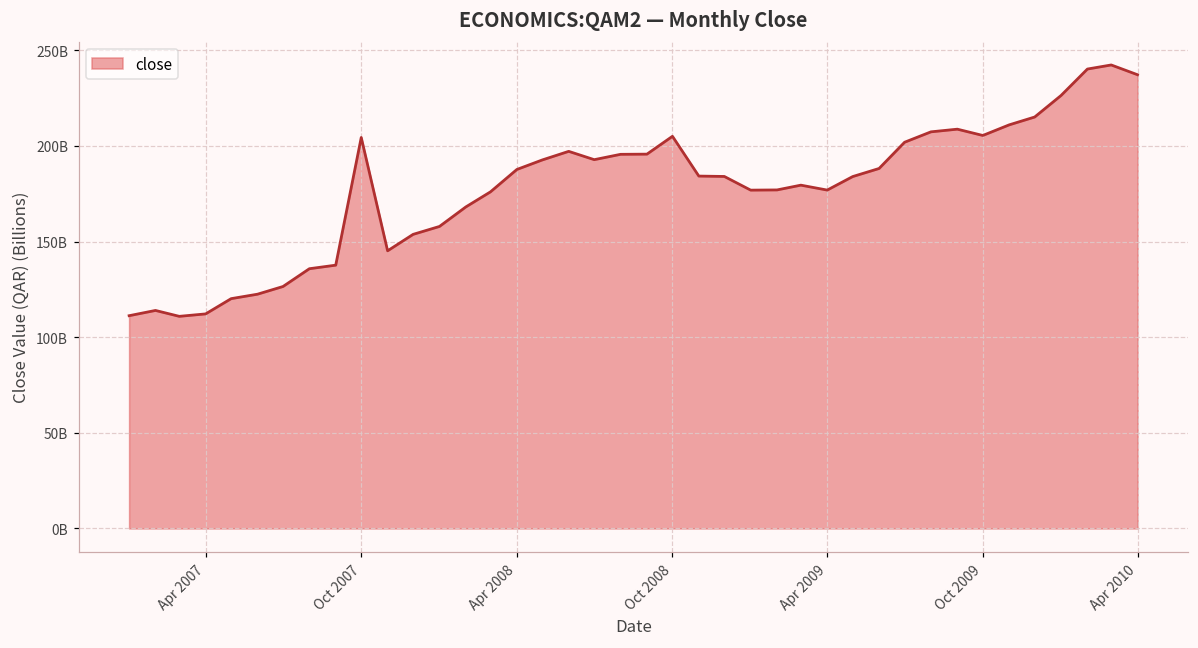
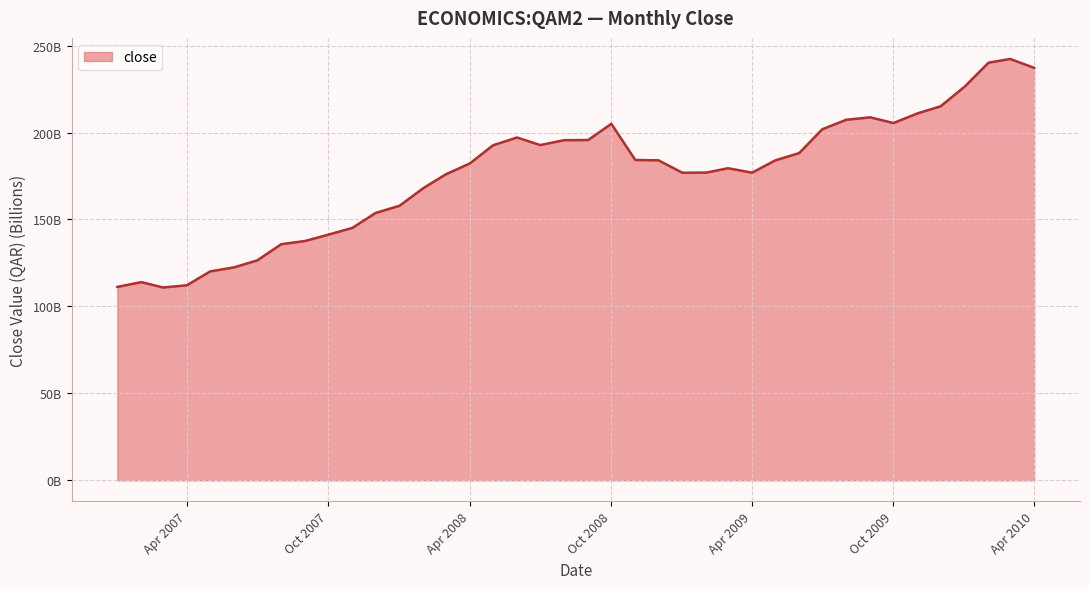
  {
    "Apr 2007": 112000000000,
-   "Oct 2007": 204000000000,
-   "Apr 2008": 188000000000,
+   "Oct 2007": 141000000000,
+   "Apr 2008": 182000000000,
    "Oct 2008": 205000000000,
    "Apr 2009": 177000000000,
    "Oct 2009": 205000000000,
    "Apr 2010": 237000000000
  }
